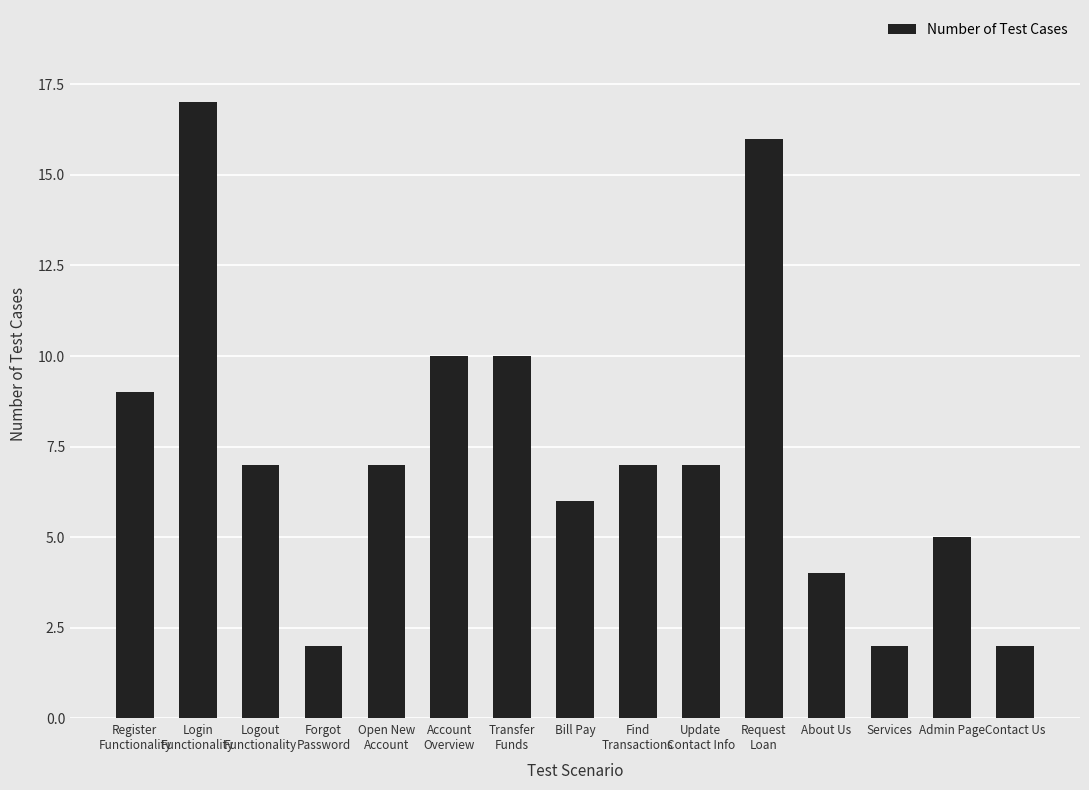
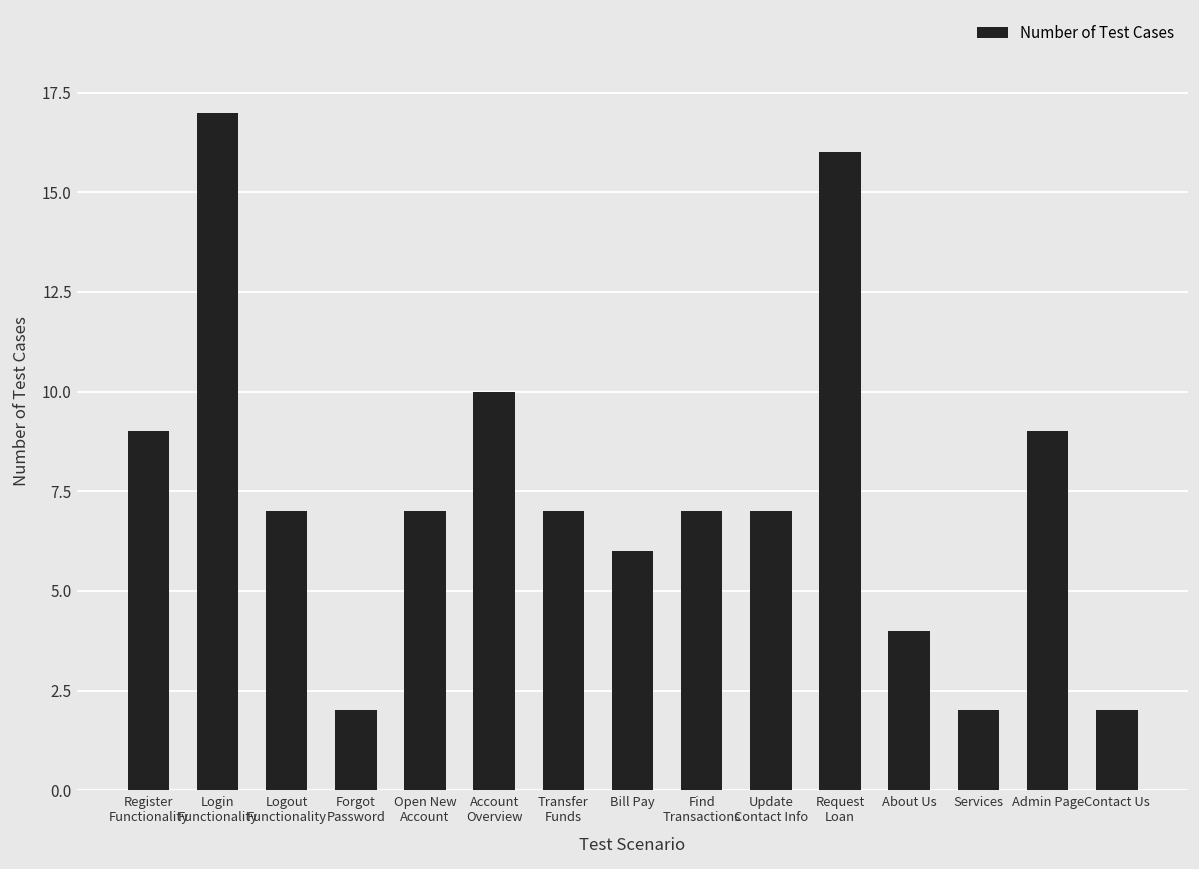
  {
    "Register Functionality": 9,
    "Login Functionality": 17,
    "Logout Functionality": 7,
    "Forgot Password": 2,
    "Open New Account": 7,
    "Account Overview": 10,
-   "Transfer Funds": 10,
+   "Transfer Funds": 7,
    "Bill Pay": 6,
    "Find Transactions": 7,
    "Update Contact Info": 7,
    "Request Loan": 16,
    "About Us": 4,
    "Services": 2,
-   "Admin Page": 5,
+   "Admin Page": 9,
    "Contact Us": 2
  }
